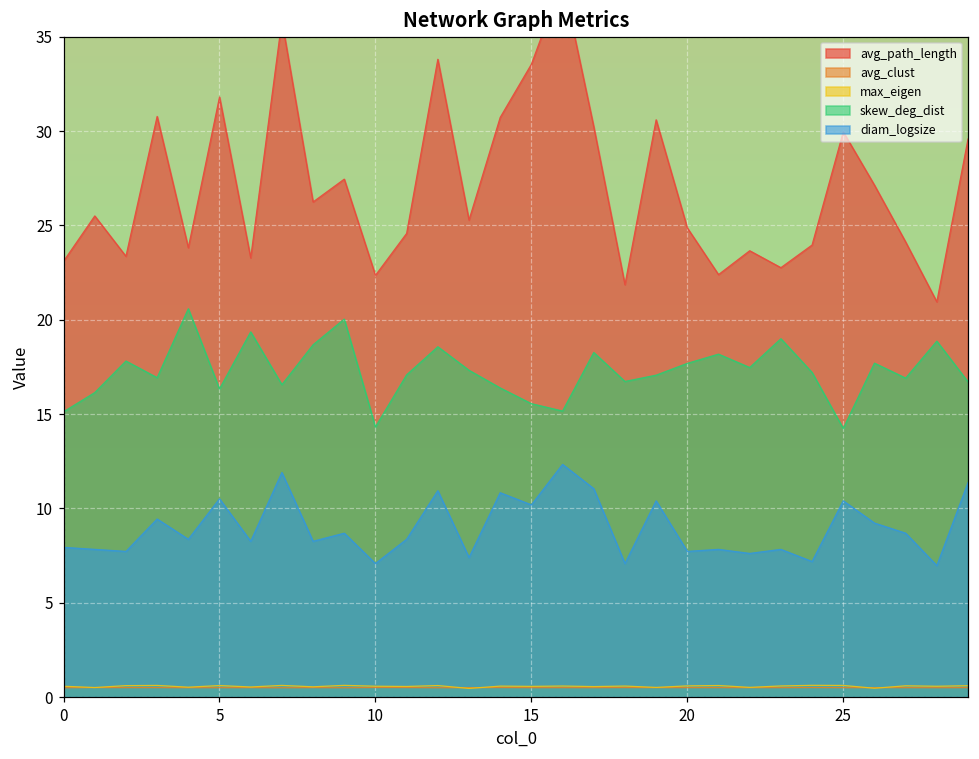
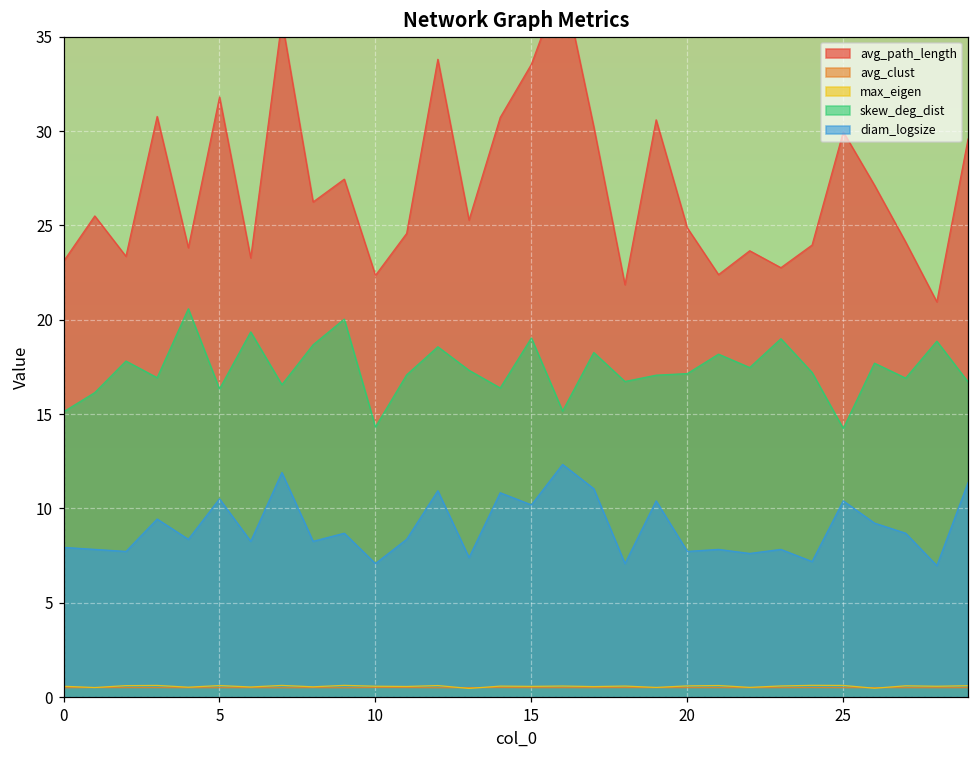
  {
    "skew_deg_dist": {
      "0": 15.1,
      "5": 16.3,
      "10": 14.3,
-     "15": 15.6,
-     "20": 17.7,
+     "15": 19.0,
+     "20": 17.1,
      "25": 14.2
    },
    "diam_logsize": {
      "0": 7.9,
      "5": 10.5,
      "10": 7.1,
      "15": 10.2,
      "20": 7.7,
      "25": 10.4
    }
  }
